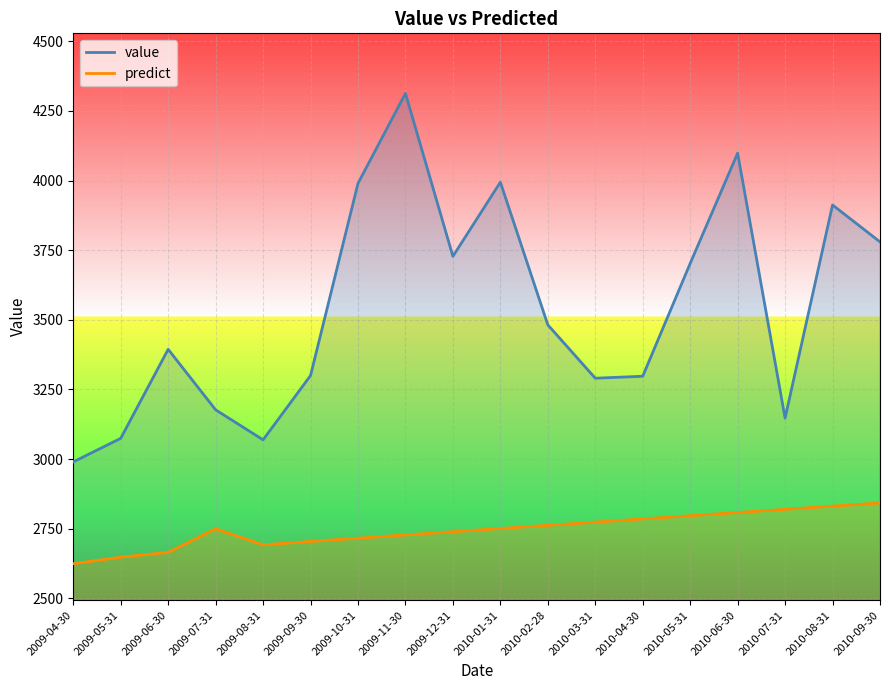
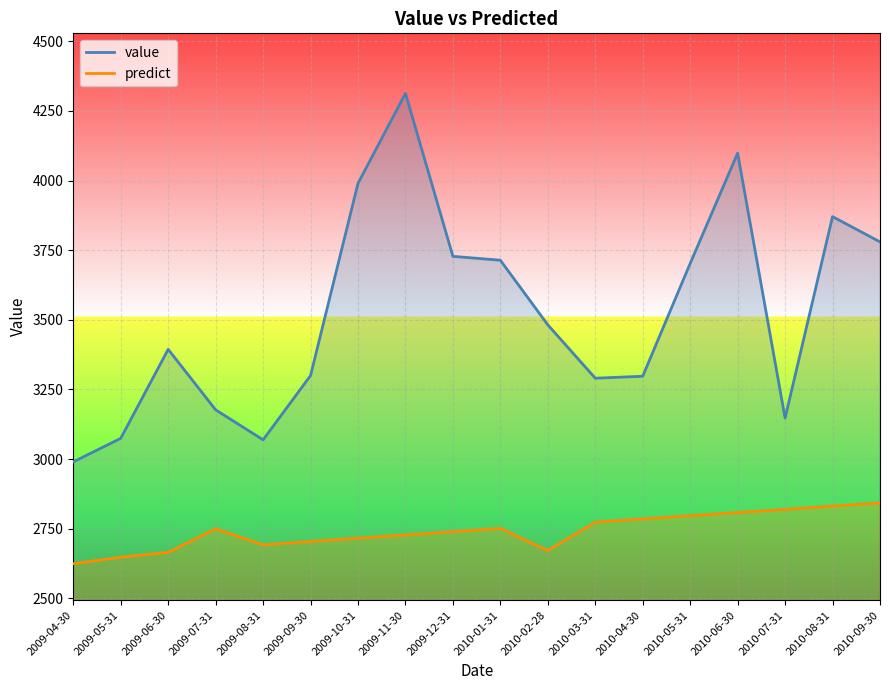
  {
    "value": {
      "2009-04-30": 2990,
      "2009-05-31": 3070,
      "2009-06-30": 3390,
      "2009-07-31": 3180,
      "2009-08-31": 3070,
      "2009-09-30": 3300,
      "2009-10-31": 3990,
      "2009-11-30": 4310,
      "2009-12-31": 3730,
-     "2010-01-31": 3990,
+     "2010-01-31": 3710,
      "2010-02-28": 3480,
      "2010-03-31": 3290,
      "2010-04-30": 3300,
      "2010-05-31": 3700,
      "2010-06-30": 4100,
      "2010-07-31": 3150,
-     "2010-08-31": 3910,
+     "2010-08-31": 3870,
      "2010-09-30": 3780
    },
    "predict": {
      "2009-04-30": 2620,
      "2009-05-31": 2650,
      "2009-06-30": 2670,
      "2009-07-31": 2750,
      "2009-08-31": 2690,
      "2009-09-30": 2700,
      "2009-10-31": 2720,
      "2009-11-30": 2730,
      "2009-12-31": 2740,
      "2010-01-31": 2750,
-     "2010-02-28": 2760,
+     "2010-02-28": 2670,
      "2010-03-31": 2770,
      "2010-04-30": 2790,
      "2010-05-31": 2800,
      "2010-06-30": 2810,
      "2010-07-31": 2820,
      "2010-08-31": 2830,
      "2010-09-30": 2840
    }
  }
